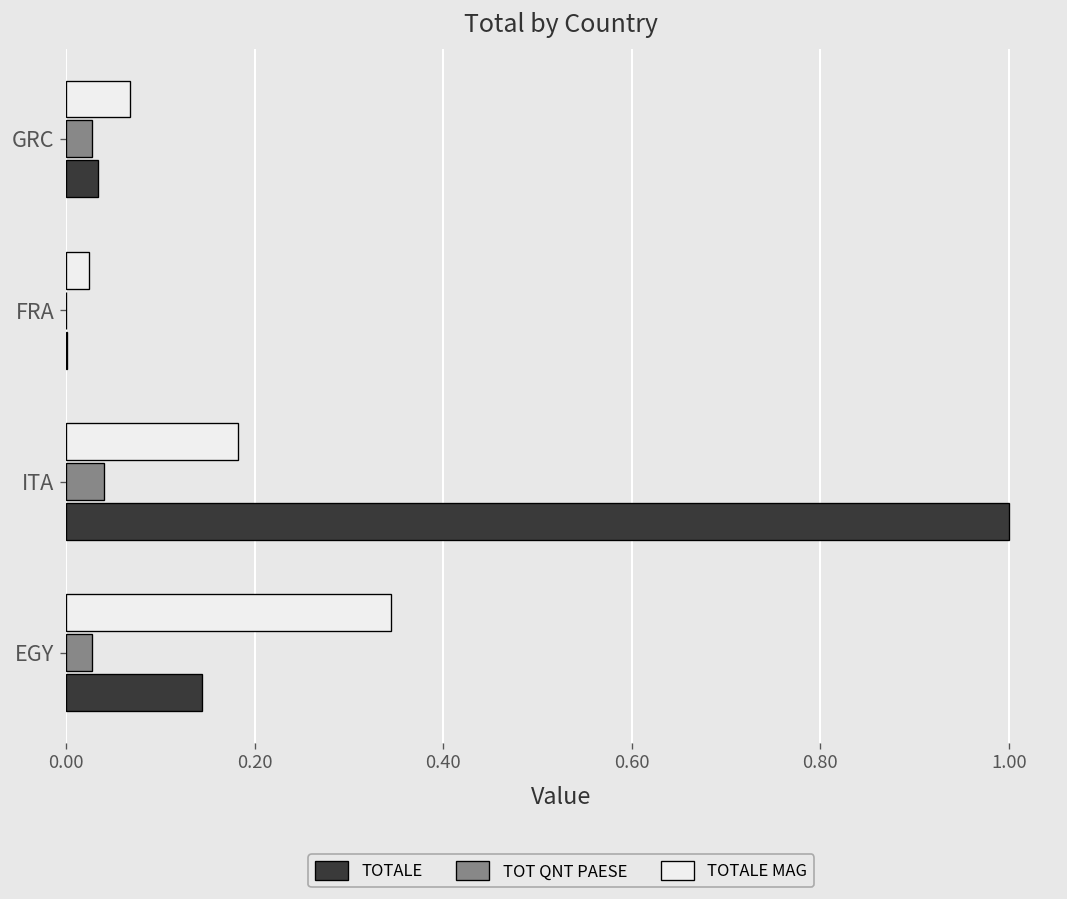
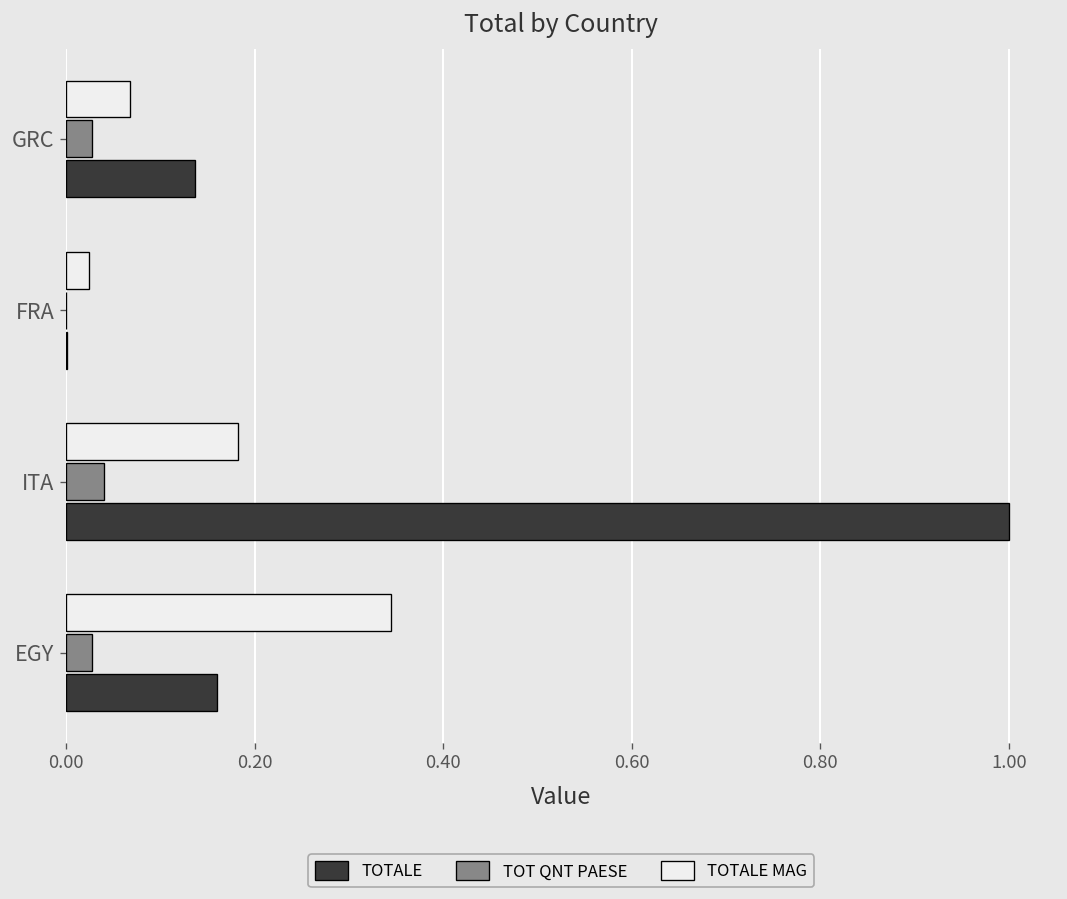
  {
    "TOTALE": {
-     "GRC": 0.03,
+     "GRC": 0.14,
      "ITA": 1.00,
-     "EGY": 0.14
+     "EGY": 0.16
    },
    "TOT QNT PAESE": {
      "GRC": 0.03,
      "ITA": 0.04,
      "EGY": 0.03
    },
    "TOTALE MAG": {
      "GRC": 0.07,
      "FRA": 0.02,
      "ITA": 0.18,
      "EGY": 0.34
    }
  }
